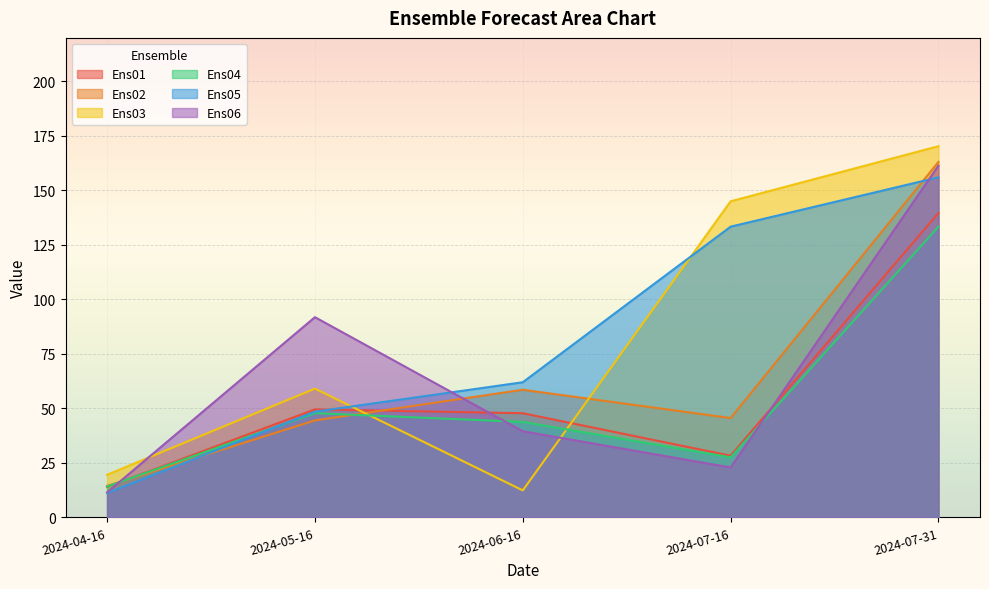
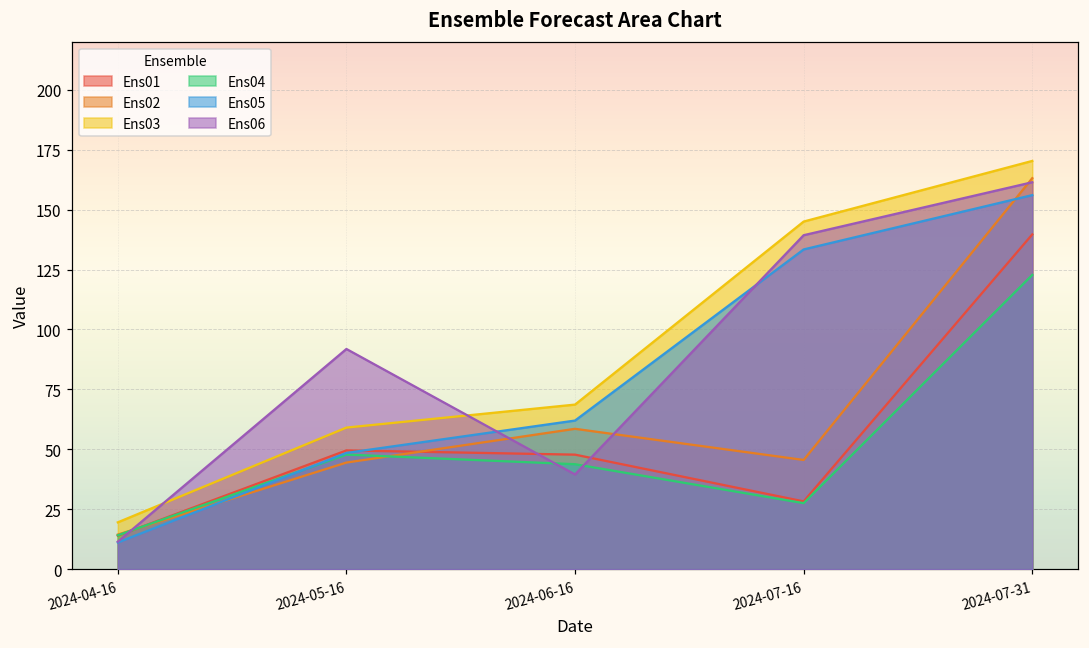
  {
    "Ens03": {
      "2024-04-16": 20,
      "2024-05-16": 59,
-     "2024-06-16": 12,
+     "2024-06-16": 69,
      "2024-07-16": 145,
      "2024-07-31": 170
    },
    "Ens04": {
      "2024-06-16": 44,
-     "2024-07-31": 133
+     "2024-07-31": 123
    },
    "Ens05": {
      "2024-06-16": 62,
      "2024-07-16": 133,
      "2024-07-31": 156
    },
    "Ens06": {
      "2024-05-16": 92,
      "2024-06-16": 40,
-     "2024-07-16": 23,
+     "2024-07-16": 139,
      "2024-07-31": 161
    }
  }
